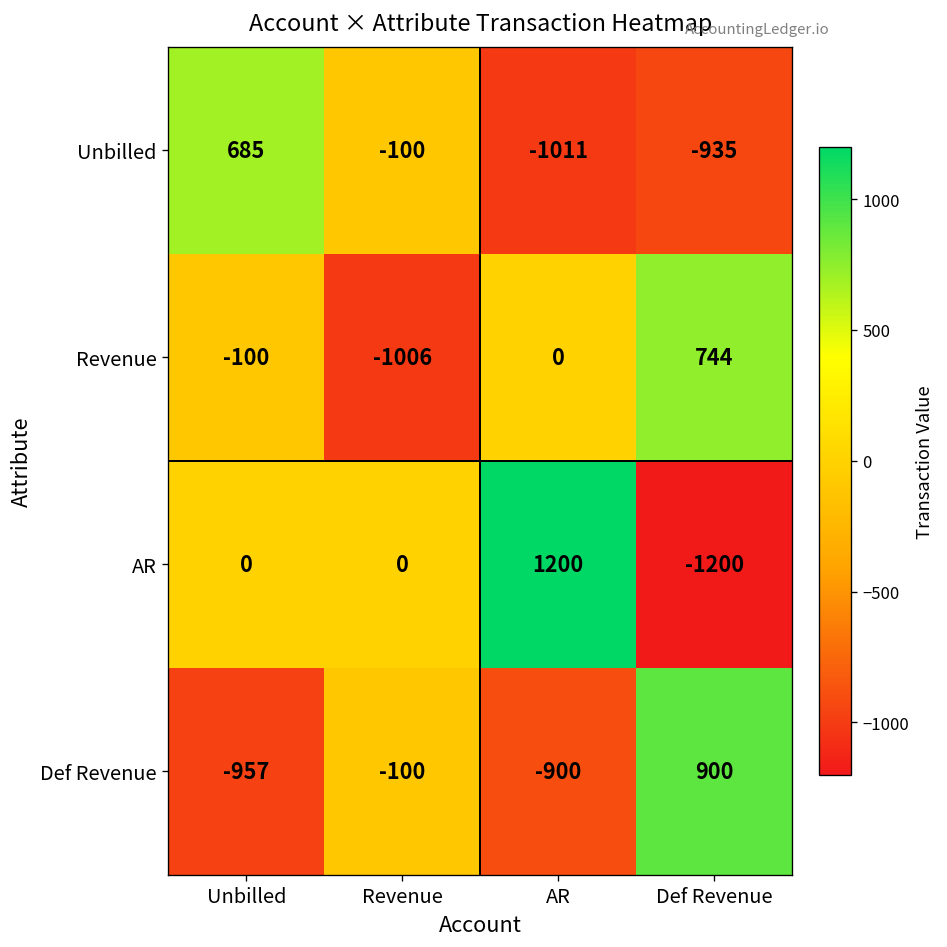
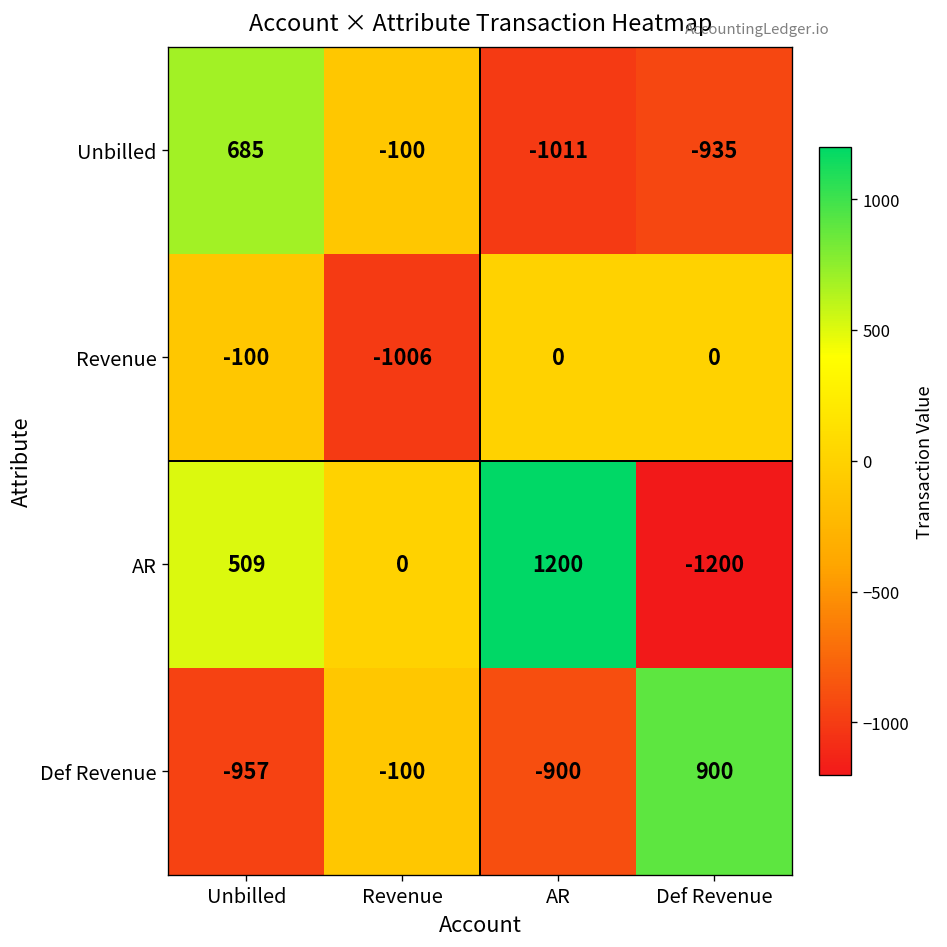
  {
    "Unbilled": {
      "Unbilled": 685,
      "Revenue": -100,
      "AR": -1011,
      "Def Revenue": -935
    },
    "Revenue": {
      "Unbilled": -100,
      "Revenue": -1006,
      "AR": 0,
-     "Def Revenue": 744
+     "Def Revenue": 0
    },
    "AR": {
-     "Unbilled": 0,
+     "Unbilled": 509,
      "Revenue": 0,
      "AR": 1200,
      "Def Revenue": -1200
    },
    "Def Revenue": {
      "Unbilled": -957,
      "Revenue": -100,
      "AR": -900,
      "Def Revenue": 900
    }
  }
